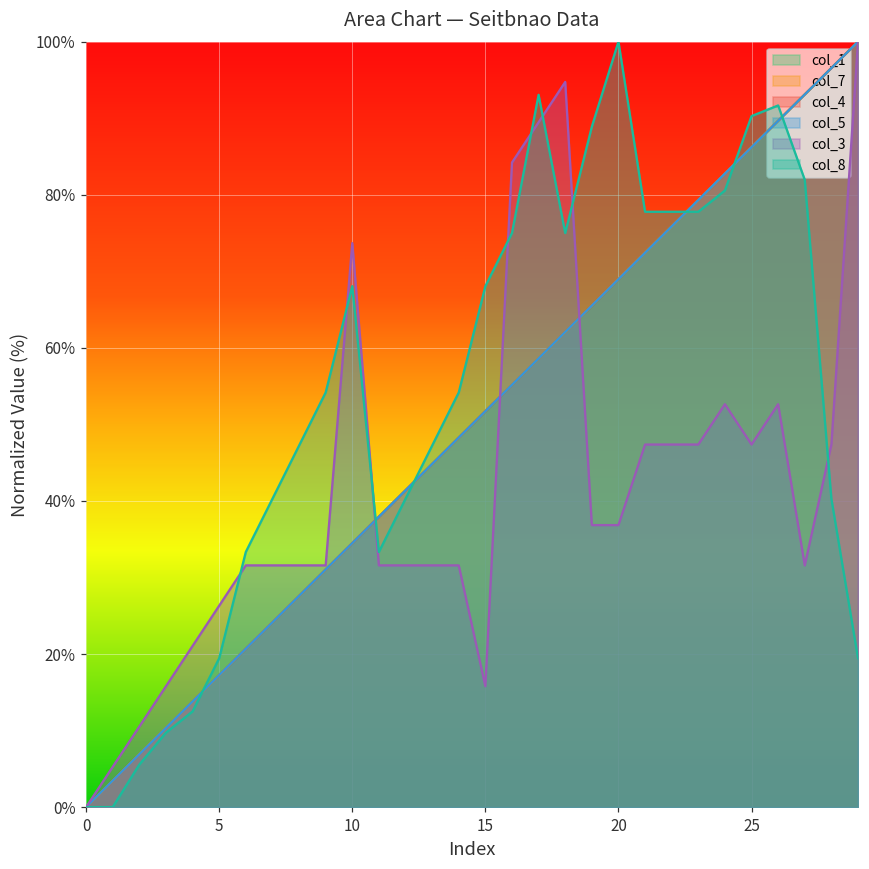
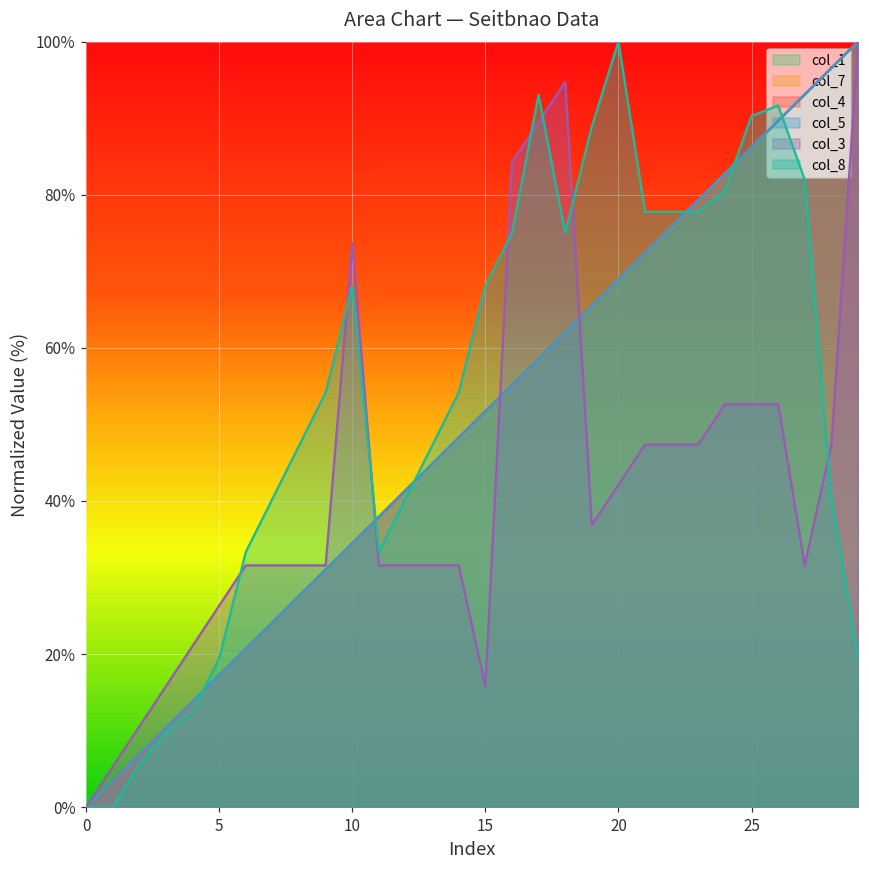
  {
    "col_3": {
      "5": "26%",
      "10": "74%",
      "15": "16%",
-     "20": "37%",
-     "25": "47%"
+     "20": "42%",
+     "25": "53%"
    }
  }
